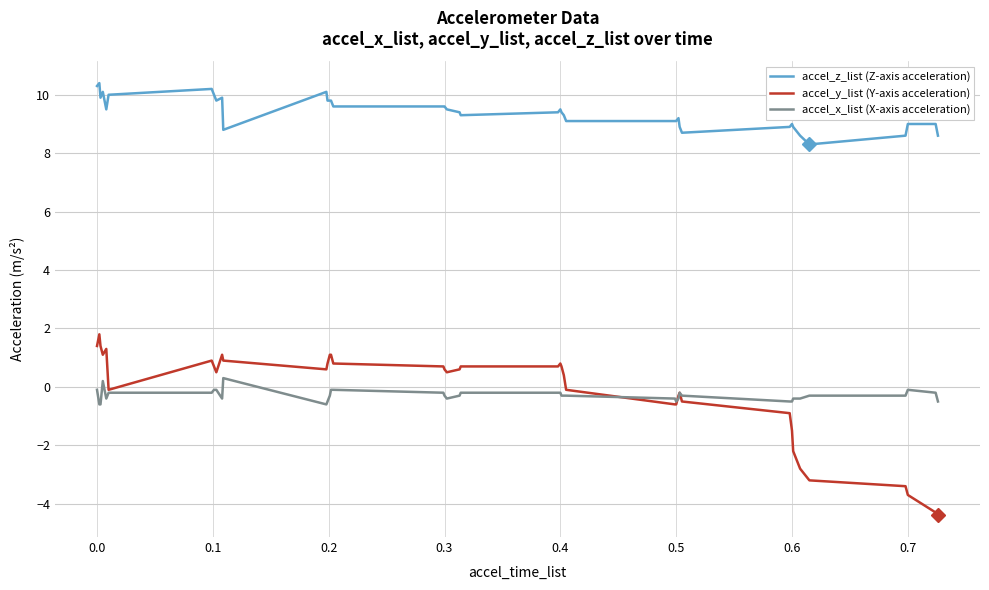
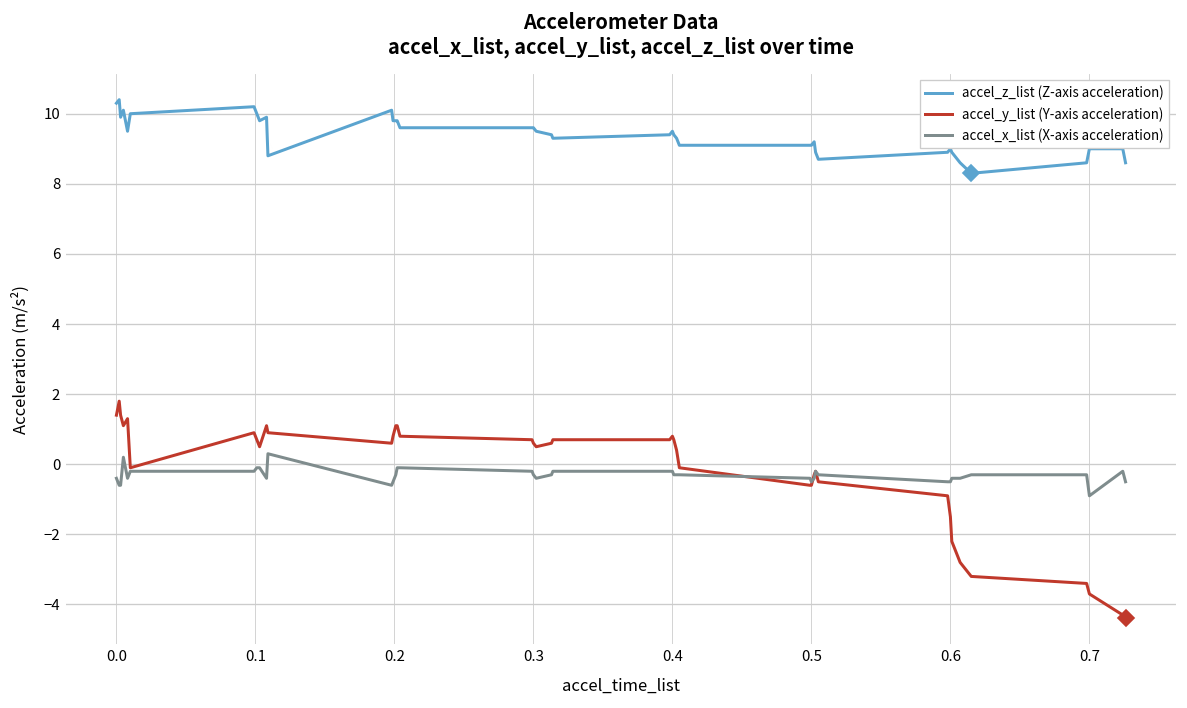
  {
    "accel_x_list (X-axis acceleration)": {
-     "0.0": -0.1,
+     "0.0": -0.4,
      "0.3": -0.3,
      "0.4": -0.2,
      "0.5": -0.5,
      "0.6": -0.5,
-     "0.7": -0.1
+     "0.7": -0.9
    }
  }
